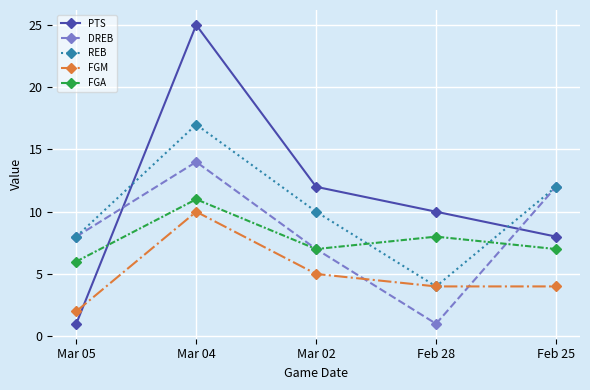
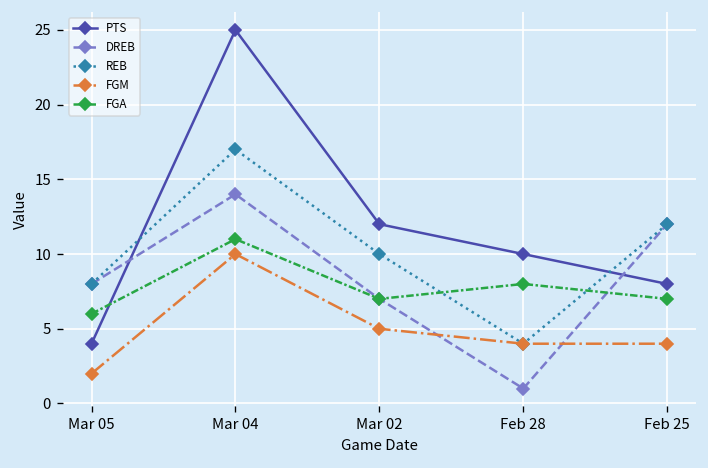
  {
    "PTS": {
-     "Mar 05": 1,
+     "Mar 05": 4,
      "Mar 04": 25,
      "Mar 02": 12,
      "Feb 28": 10,
      "Feb 25": 8
    },
    "DREB": {
      "Mar 04": 14,
      "Feb 28": 1
    },
    "REB": {
      "Mar 04": 17,
      "Mar 02": 10
    },
    "FGM": {
      "Mar 05": 2,
      "Mar 04": 10,
      "Mar 02": 5,
      "Feb 25": 4
    },
    "FGA": {
      "Mar 05": 6,
      "Mar 04": 11,
      "Feb 28": 8,
      "Feb 25": 7
    }
  }
